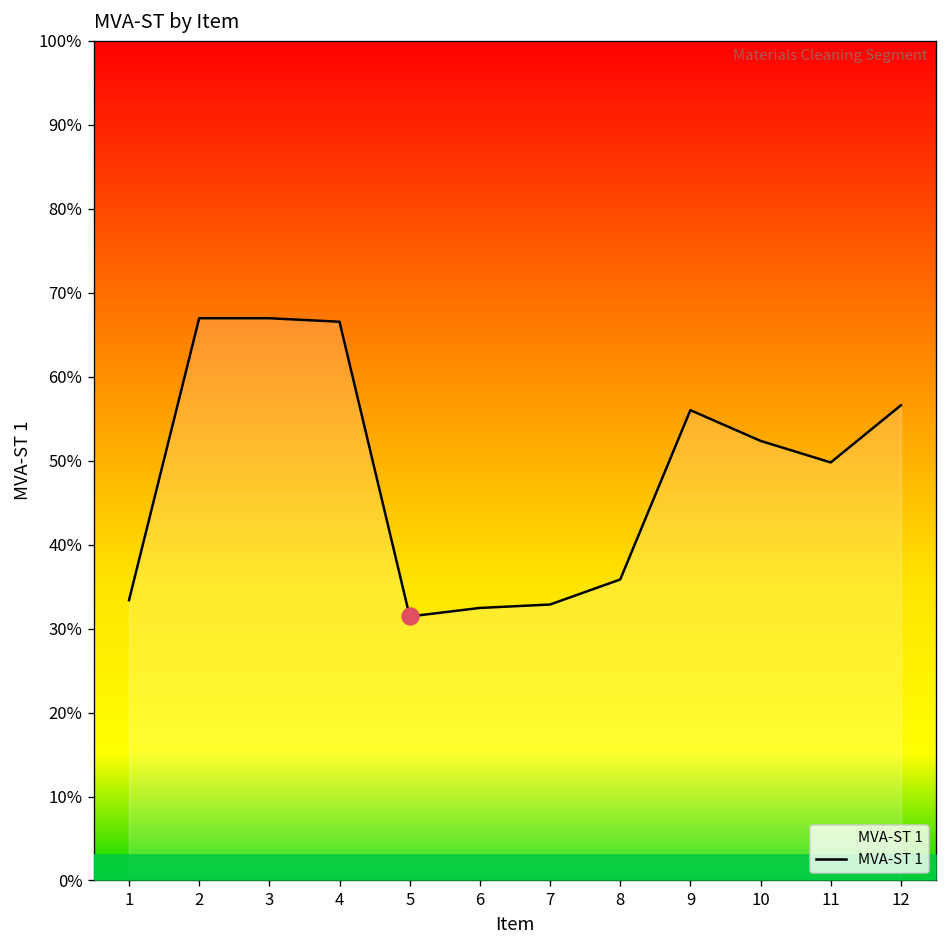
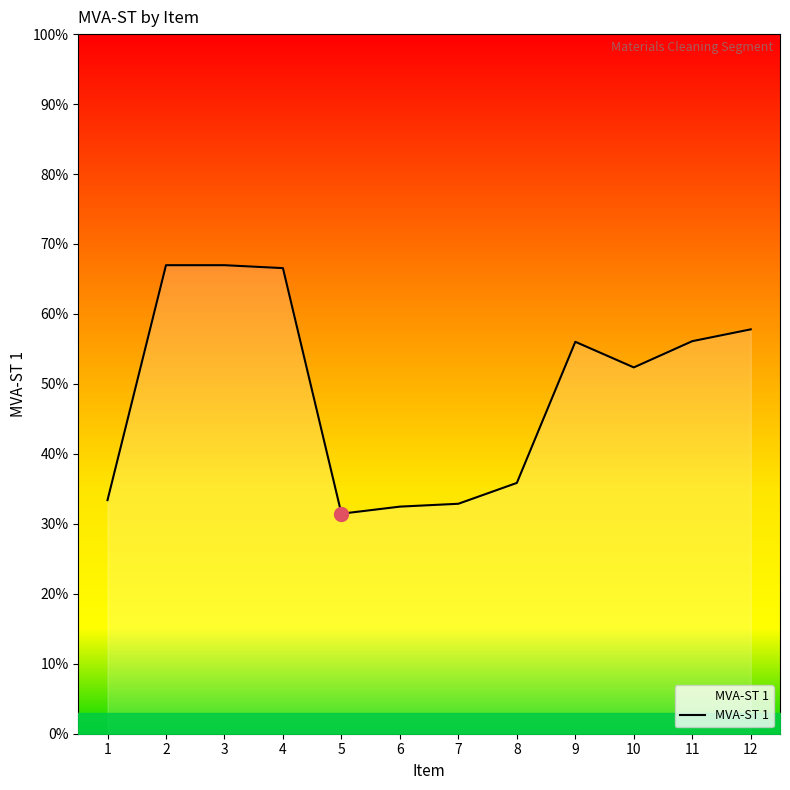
  {
    "MVA-ST 1": {
      "1": "33%",
      "2": "67%",
      "3": "67%",
      "4": "67%",
      "6": "32%",
      "7": "33%",
      "8": "36%",
      "9": "56%",
      "10": "52%",
-     "11": "50%",
-     "12": "57%"
+     "11": "56%",
+     "12": "58%"
    }
  }
